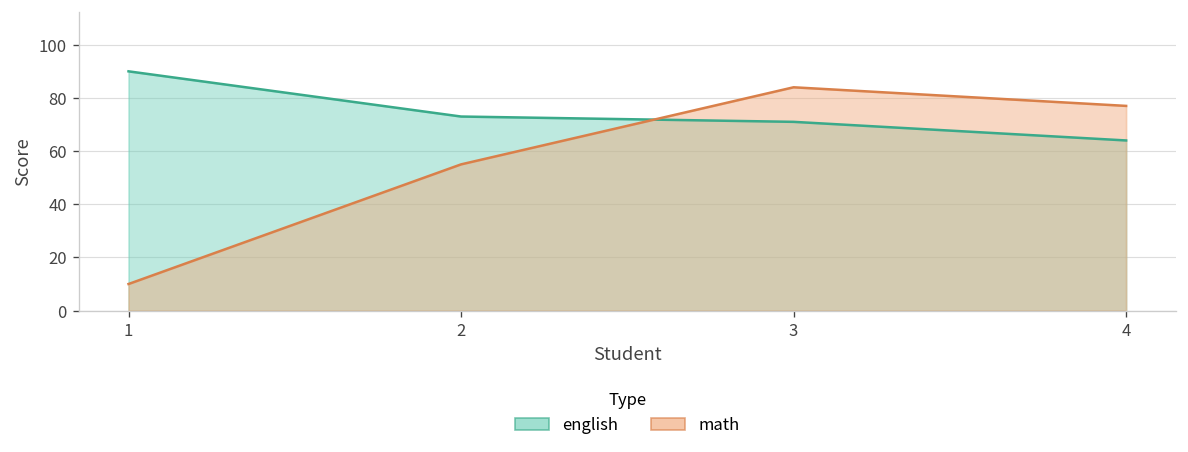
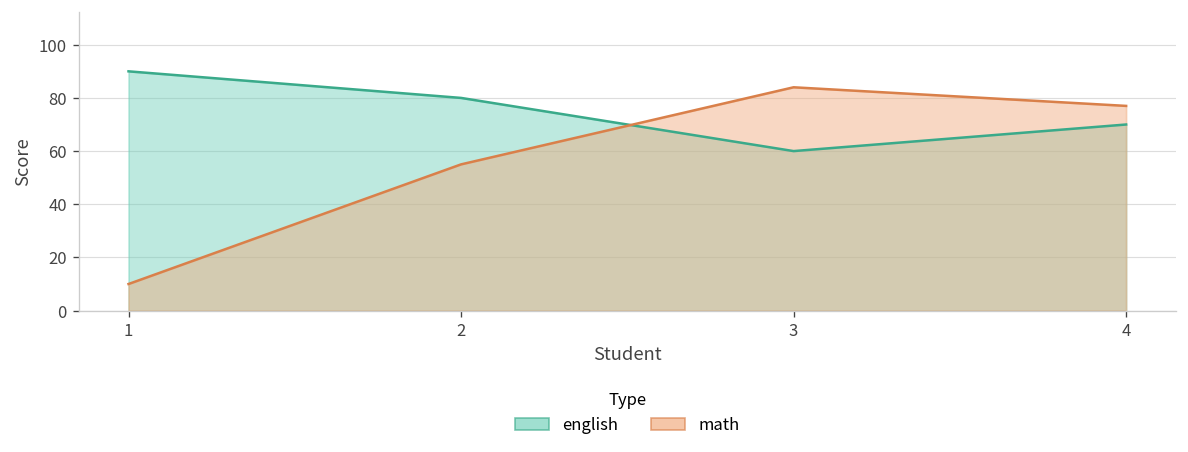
  {
    "english": {
      "1": 90,
-     "2": 73,
-     "3": 71,
-     "4": 64
+     "2": 80,
+     "3": 60,
+     "4": 70
    },
    "math": {
      "1": 10,
      "2": 55,
      "3": 84,
      "4": 77
    }
  }
